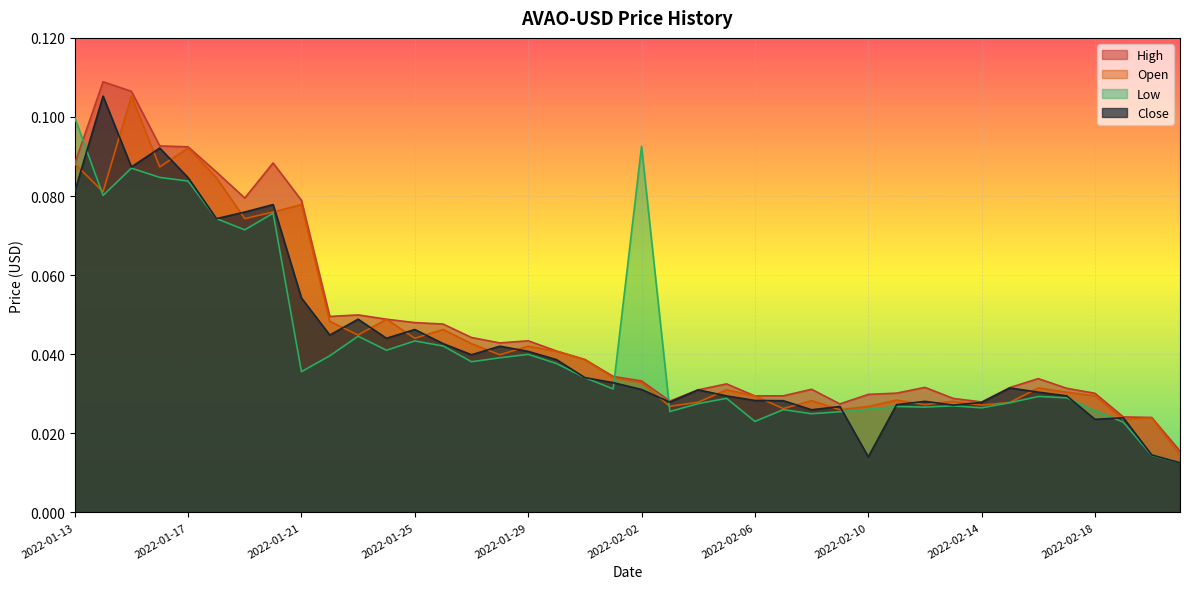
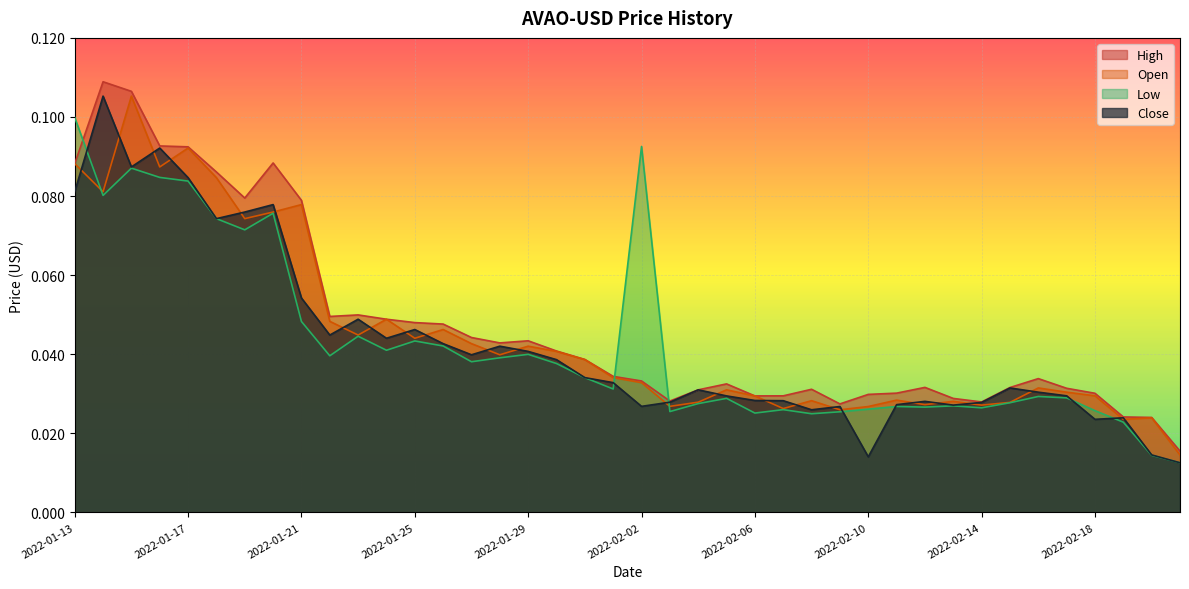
  {
    "Low": {
      "2022-01-13": 0.100,
      "2022-01-17": 0.084,
-     "2022-01-21": 0.036,
+     "2022-01-21": 0.048,
      "2022-01-25": 0.043,
      "2022-01-29": 0.040,
      "2022-02-02": 0.093,
-     "2022-02-06": 0.023,
+     "2022-02-06": 0.025,
      "2022-02-10": 0.026,
      "2022-02-14": 0.026,
      "2022-02-18": 0.026
    },
    "Close": {
      "2022-01-13": 0.081,
      "2022-01-17": 0.085,
      "2022-01-21": 0.054,
      "2022-01-25": 0.046,
      "2022-01-29": 0.041,
-     "2022-02-02": 0.031,
+     "2022-02-02": 0.027,
      "2022-02-06": 0.028,
      "2022-02-10": 0.014,
      "2022-02-18": 0.024
    }
  }
